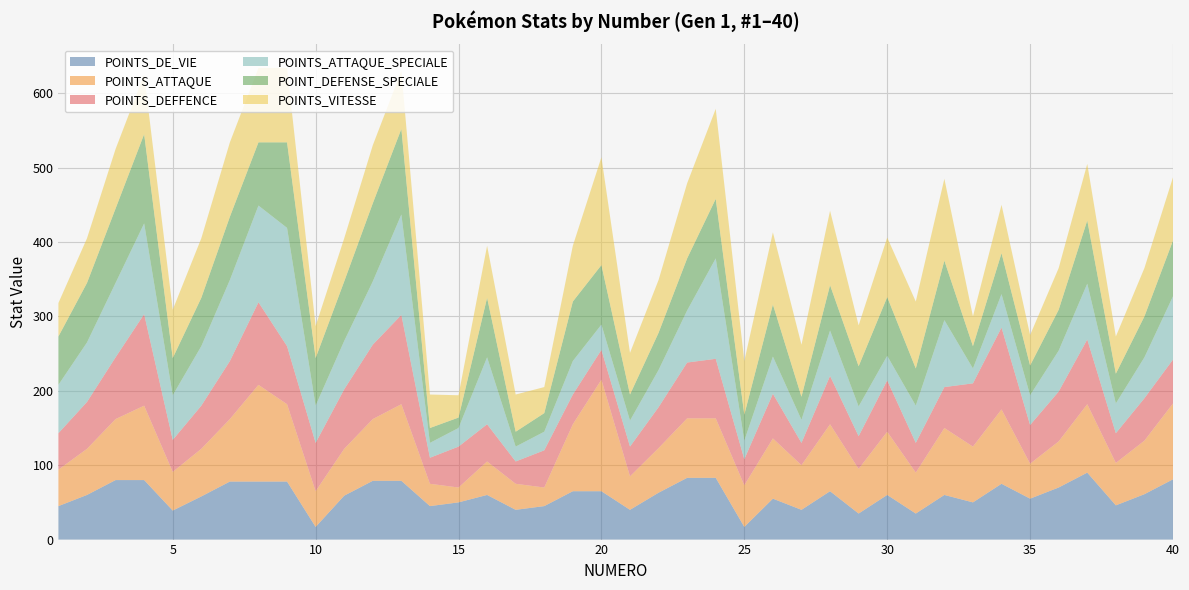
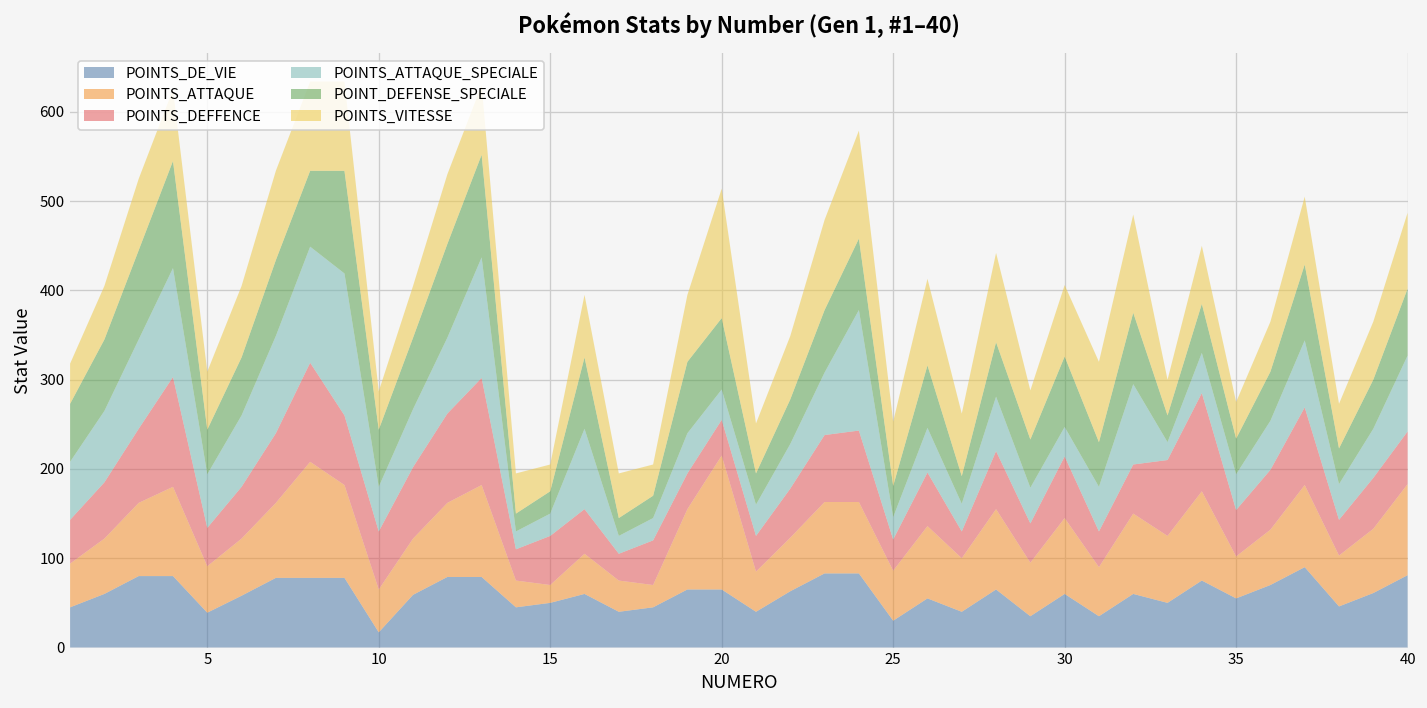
  {
    "POINTS_DE_VIE": {
      "5": 40,
      "10": 20,
      "15": 50,
      "20": 70,
-     "25": 20,
+     "25": 30,
      "30": 60,
      "35": 60,
      "40": 80
    },
    "POINTS_DEFFENCE": {
      "5": 40,
      "10": 70,
      "15": 60,
      "20": 40,
      "25": 40,
      "30": 70,
      "35": 50,
      "40": 60
    },
    "POINTS_ATTAQUE_SPECIALE": {
      "5": 60,
      "10": 50,
      "15": 30,
      "20": 30,
      "25": 30,
      "30": 30,
      "35": 40,
      "40": 90
    },
    "POINT_DEFENSE_SPECIALE": {
      "5": 50,
      "10": 60,
-     "15": 10,
+     "15": 30,
      "20": 80,
      "25": 40,
      "30": 80,
      "35": 40,
      "40": 80
    }
  }
